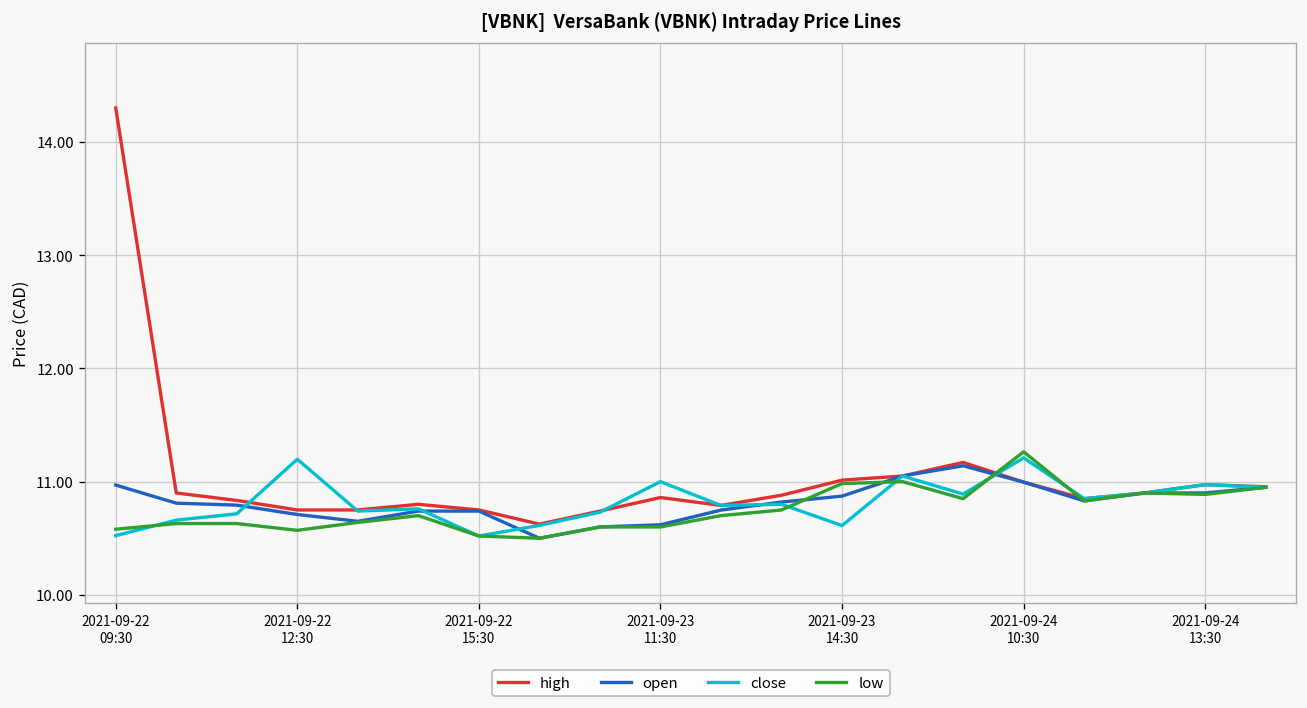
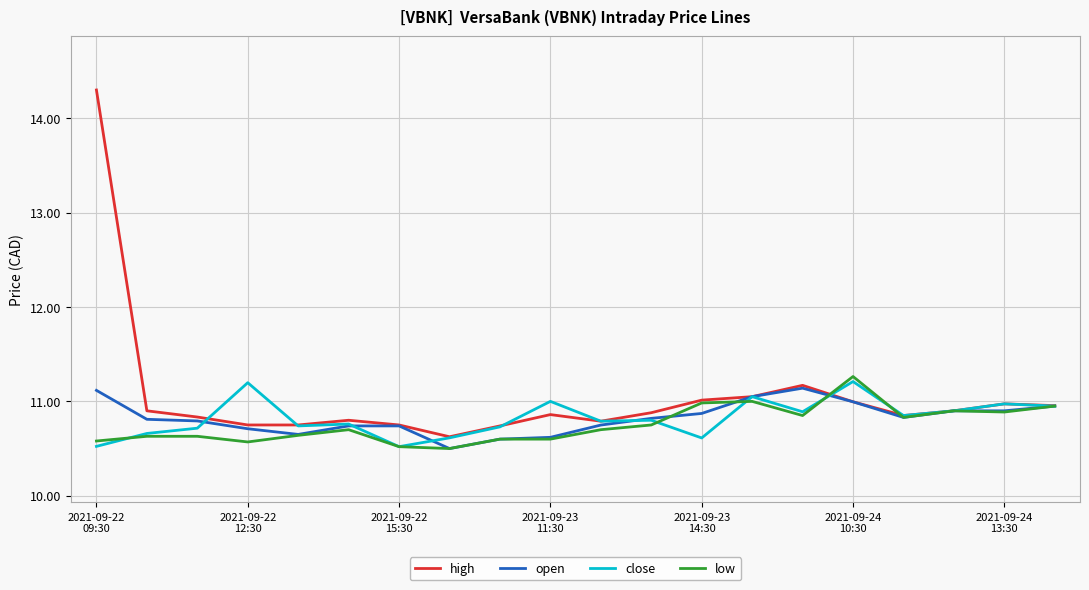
  {
    "high": {
      "2021-09-22 09:30": 14.3,
      "2021-09-22 12:30": 10.8,
      "2021-09-23 11:30": 10.9,
      "2021-09-23 14:30": 11.0
    },
    "open": {
-     "2021-09-22 09:30": 11.0,
+     "2021-09-22 09:30": 11.1,
      "2021-09-22 12:30": 10.7,
      "2021-09-23 14:30": 10.9
    },
    "close": {
      "2021-09-22 09:30": 10.5,
      "2021-09-22 12:30": 11.2,
      "2021-09-23 11:30": 11.0,
      "2021-09-23 14:30": 10.6,
      "2021-09-24 10:30": 11.2
    },
    "low": {
      "2021-09-22 09:30": 10.6,
      "2021-09-22 12:30": 10.6,
      "2021-09-23 14:30": 11.0,
      "2021-09-24 10:30": 11.3
    }
  }
